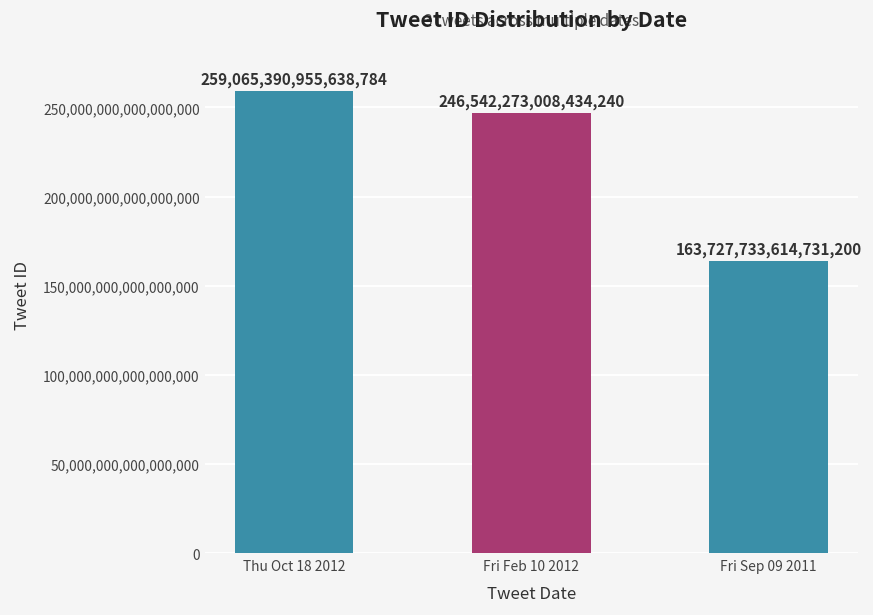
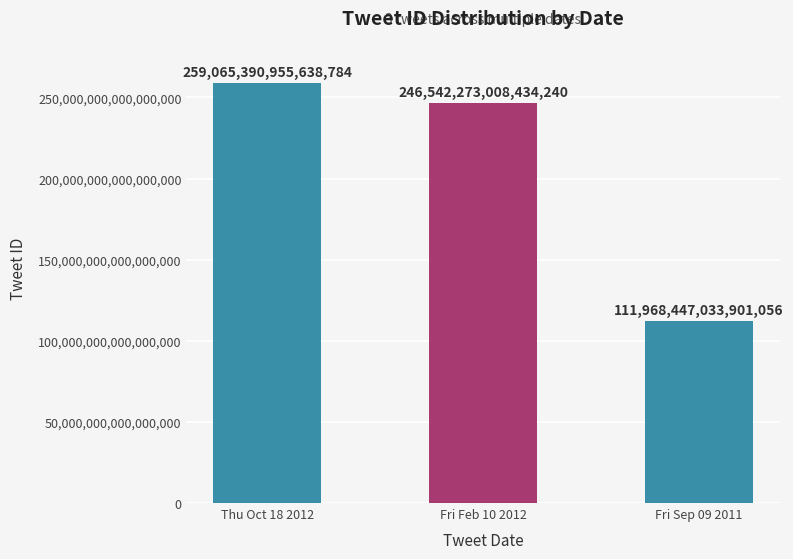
  {
    "Thu Oct 18 2012": "259,065,390,955,638,784",
    "Fri Feb 10 2012": "246,542,273,008,434,240",
-   "Fri Sep 09 2011": "163,727,733,614,731,200"
+   "Fri Sep 09 2011": "111,968,447,033,901,056"
  }
